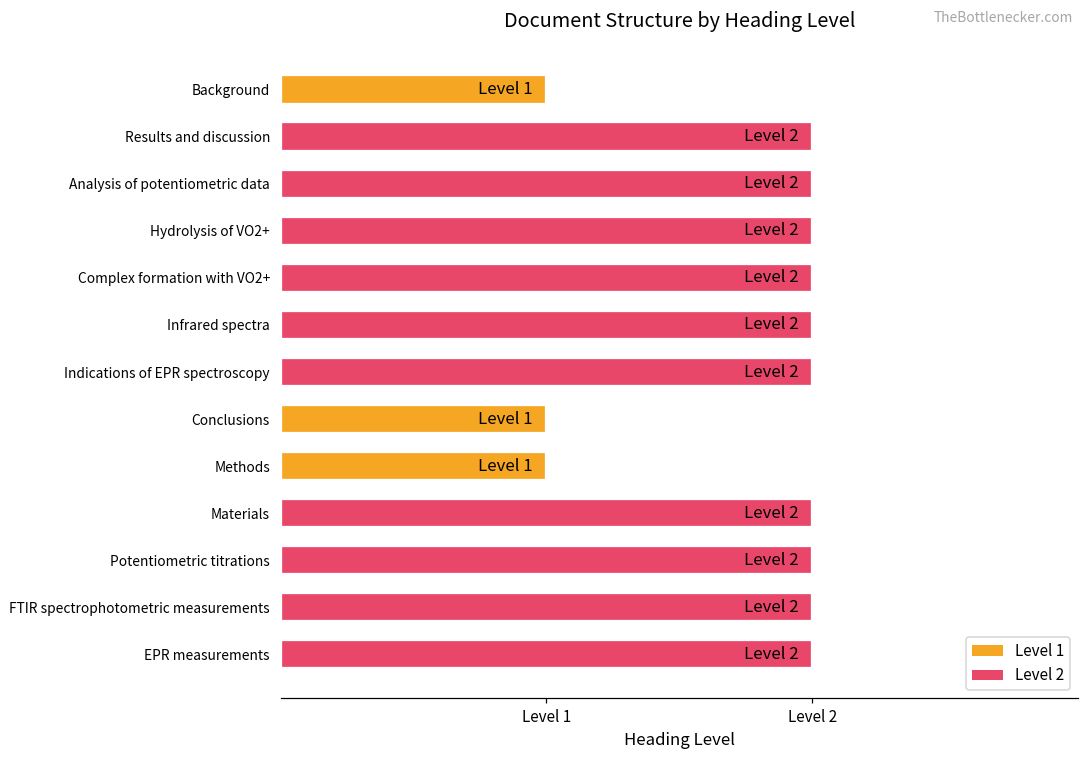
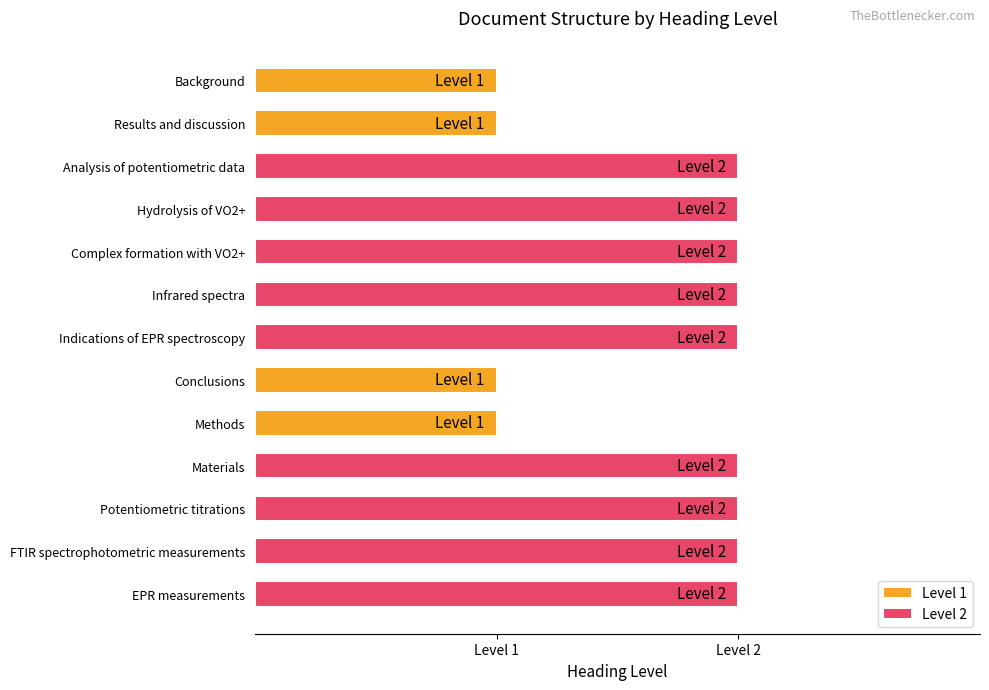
  {
    "Background": 1,
-   "Results and discussion": 2,
+   "Results and discussion": 1,
    "Analysis of potentiometric data": 2,
    "Hydrolysis of VO2+": 2,
    "Complex formation with VO2+": 2,
    "Infrared spectra": 2,
    "Indications of EPR spectroscopy": 2,
    "Conclusions": 1,
    "Methods": 1,
    "Materials": 2,
    "Potentiometric titrations": 2,
    "FTIR spectrophotometric measurements": 2,
    "EPR measurements": 2
  }
